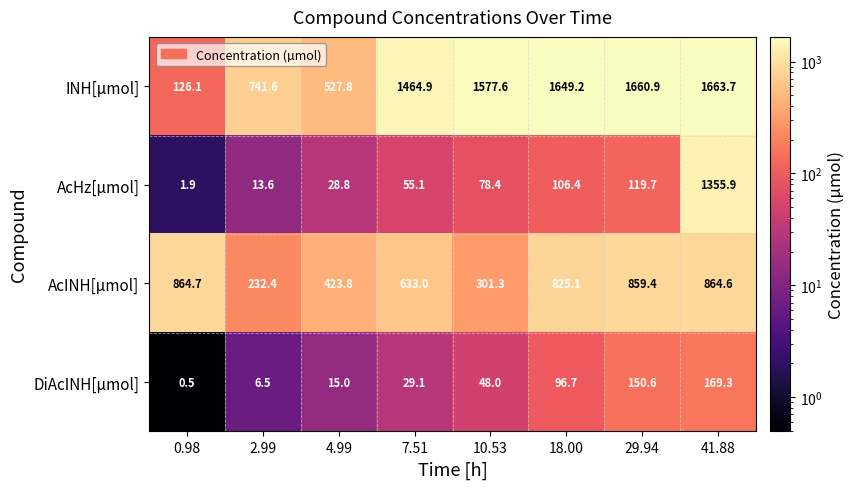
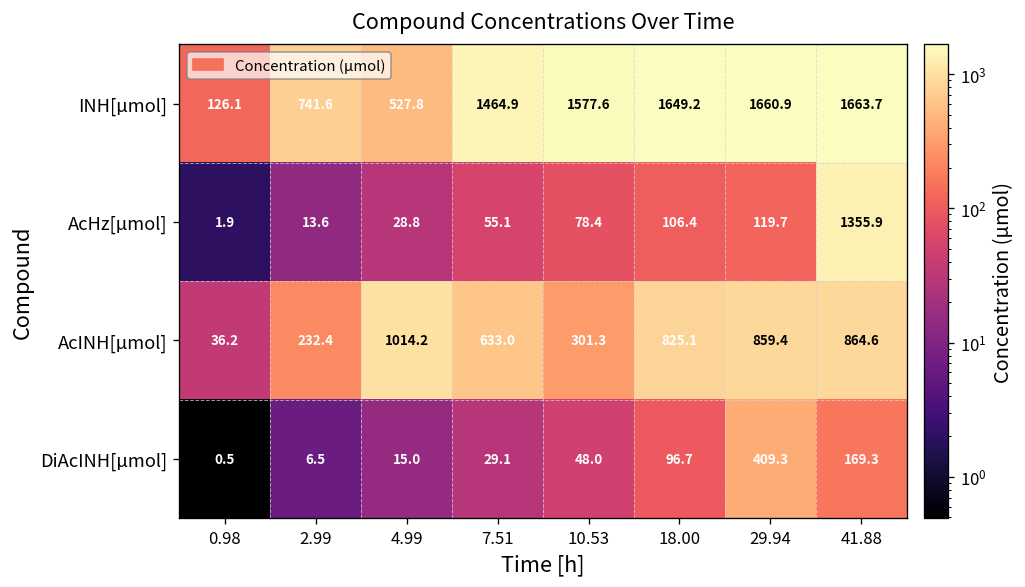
  {
    "INH[µmol]": {
      "0.98": 126.1,
      "2.99": 741.6,
      "4.99": 527.8,
      "7.51": 1464.9,
      "10.53": 1577.6,
      "18.00": 1649.2,
      "29.94": 1660.9,
      "41.88": 1663.7
    },
    "AcHz[µmol]": {
      "0.98": 1.9,
      "2.99": 13.6,
      "4.99": 28.8,
      "7.51": 55.1,
      "10.53": 78.4,
      "18.00": 106.4,
      "29.94": 119.7,
      "41.88": 1355.9
    },
    "AcINH[µmol]": {
-     "0.98": 864.7,
+     "0.98": 36.2,
      "2.99": 232.4,
-     "4.99": 423.8,
+     "4.99": 1014.2,
      "7.51": 633.0,
      "10.53": 301.3,
      "18.00": 825.1,
      "29.94": 859.4,
      "41.88": 864.6
    },
    "DiAcINH[µmol]": {
      "0.98": 0.5,
      "2.99": 6.5,
      "4.99": 15.0,
      "7.51": 29.1,
      "10.53": 48.0,
      "18.00": 96.7,
-     "29.94": 150.6,
+     "29.94": 409.3,
      "41.88": 169.3
    }
  }
